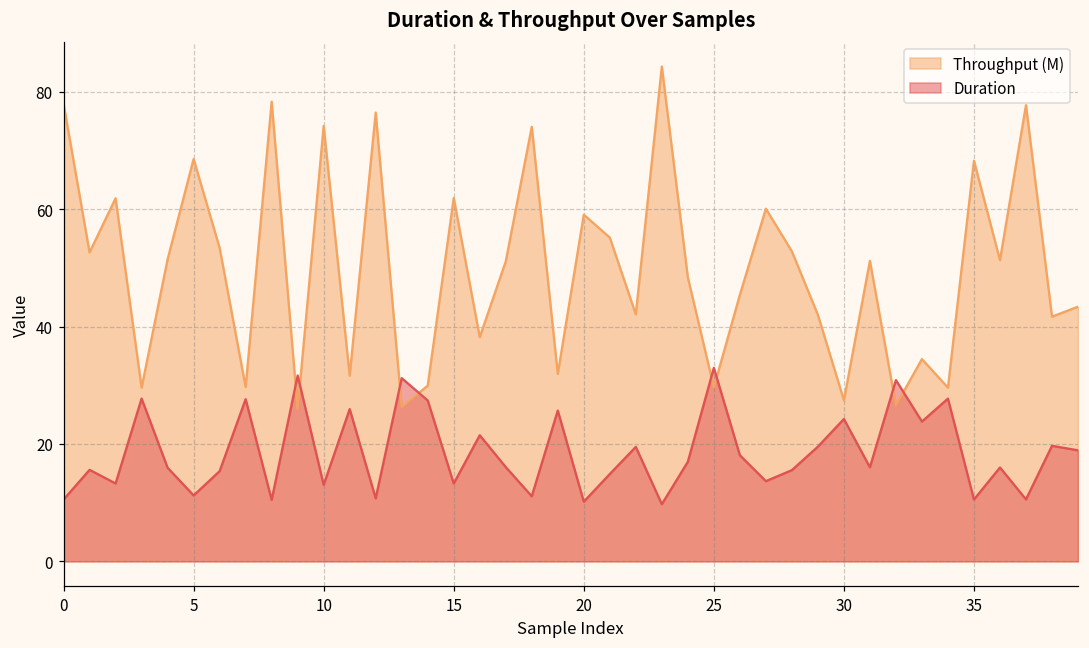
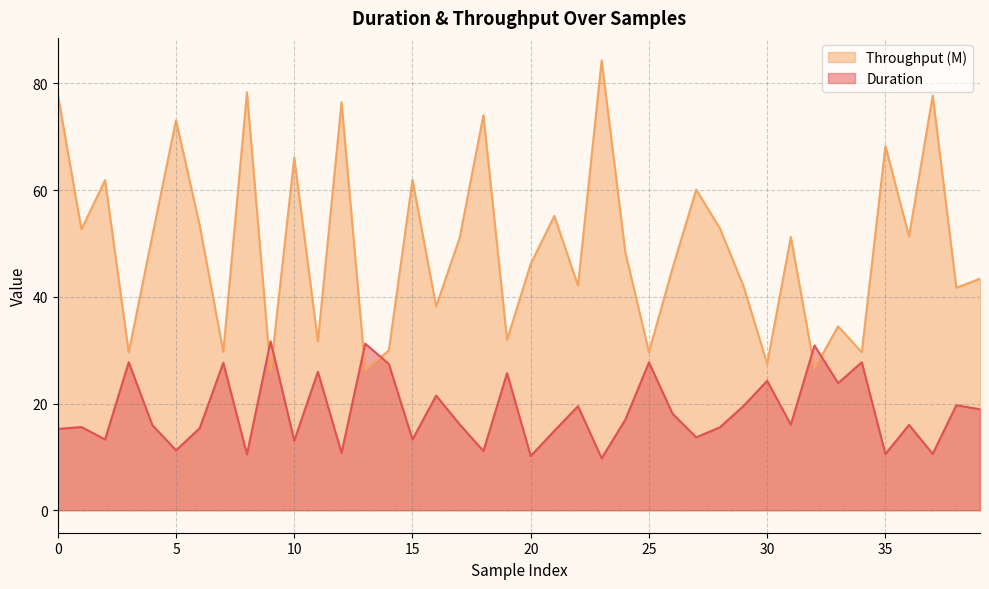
  {
    "Throughput (M)": {
      "0": 78,
-     "5": 69,
-     "10": 74,
+     "5": 73,
+     "10": 66,
      "15": 62,
-     "20": 59,
+     "20": 46,
      "25": 30,
      "30": 27,
      "35": 68
    },
    "Duration": {
-     "0": 11,
+     "0": 15,
      "5": 11,
      "10": 13,
      "15": 13,
      "20": 10,
-     "25": 33,
+     "25": 28,
      "30": 24,
      "35": 11
    }
  }
